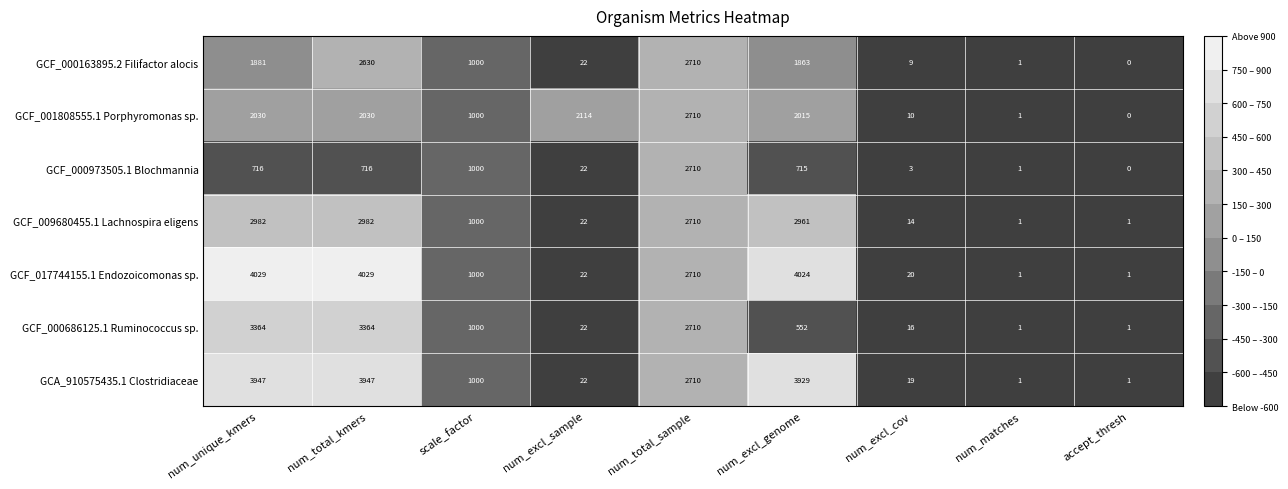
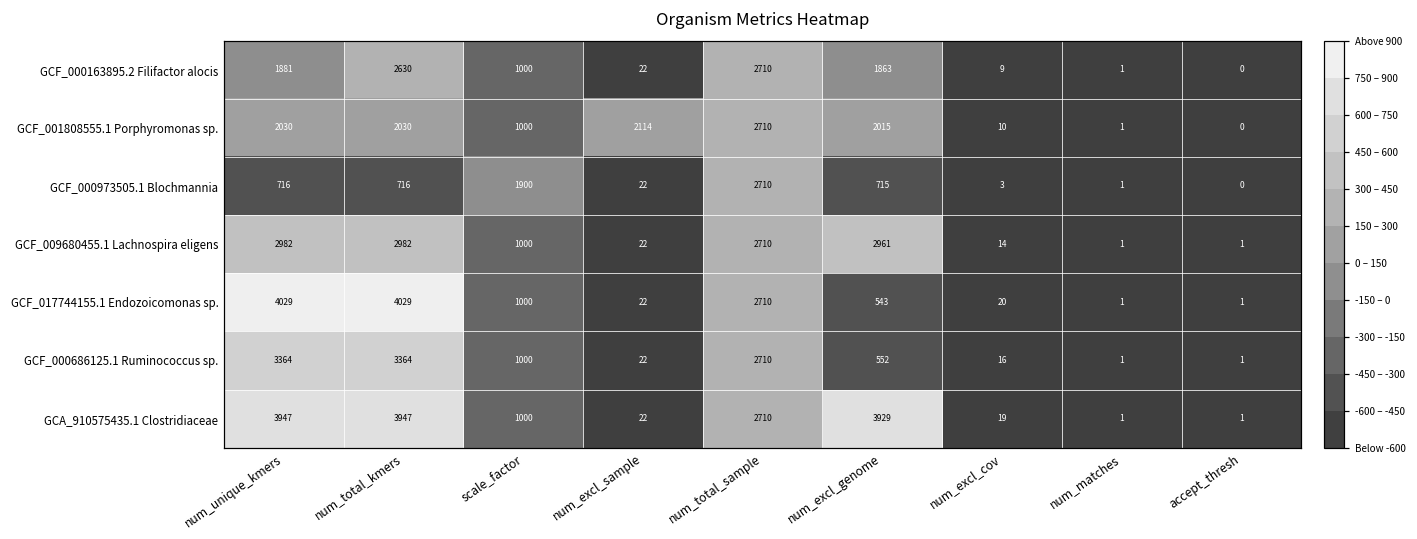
  {
    "GCF_000163895.2 Filifactor alocis": {
      "num_unique_kmers": 1881,
      "num_total_kmers": 2630,
      "scale_factor": 1000,
      "num_excl_sample": 22,
      "num_total_sample": 2710,
      "num_excl_genome": 1863,
      "num_excl_cov": 9,
      "num_matches": 1,
      "accept_thresh": 0
    },
    "GCF_001808555.1 Porphyromonas sp.": {
      "num_unique_kmers": 2030,
      "num_total_kmers": 2030,
      "scale_factor": 1000,
      "num_excl_sample": 2114,
      "num_total_sample": 2710,
      "num_excl_genome": 2015,
      "num_excl_cov": 10,
      "num_matches": 1,
      "accept_thresh": 0
    },
    "GCF_000973505.1 Blochmannia": {
      "num_unique_kmers": 716,
      "num_total_kmers": 716,
-     "scale_factor": 1000,
+     "scale_factor": 1900,
      "num_excl_sample": 22,
      "num_total_sample": 2710,
      "num_excl_genome": 715,
      "num_excl_cov": 3,
      "num_matches": 1,
      "accept_thresh": 0
    },
    "GCF_009680455.1 Lachnospira eligens": {
      "num_unique_kmers": 2982,
      "num_total_kmers": 2982,
      "scale_factor": 1000,
      "num_excl_sample": 22,
      "num_total_sample": 2710,
      "num_excl_genome": 2961,
      "num_excl_cov": 14,
      "num_matches": 1,
      "accept_thresh": 1
    },
    "GCF_017744155.1 Endozoicomonas sp.": {
      "num_unique_kmers": 4029,
      "num_total_kmers": 4029,
      "scale_factor": 1000,
      "num_excl_sample": 22,
      "num_total_sample": 2710,
-     "num_excl_genome": 4024,
+     "num_excl_genome": 543,
      "num_excl_cov": 20,
      "num_matches": 1,
      "accept_thresh": 1
    },
    "GCF_000686125.1 Ruminococcus sp.": {
      "num_unique_kmers": 3364,
      "num_total_kmers": 3364,
      "scale_factor": 1000,
      "num_excl_sample": 22,
      "num_total_sample": 2710,
      "num_excl_genome": 552,
      "num_excl_cov": 16,
      "num_matches": 1,
      "accept_thresh": 1
    },
    "GCA_910575435.1 Clostridiaceae": {
      "num_unique_kmers": 3947,
      "num_total_kmers": 3947,
      "scale_factor": 1000,
      "num_excl_sample": 22,
      "num_total_sample": 2710,
      "num_excl_genome": 3929,
      "num_excl_cov": 19,
      "num_matches": 1,
      "accept_thresh": 1
    }
  }
